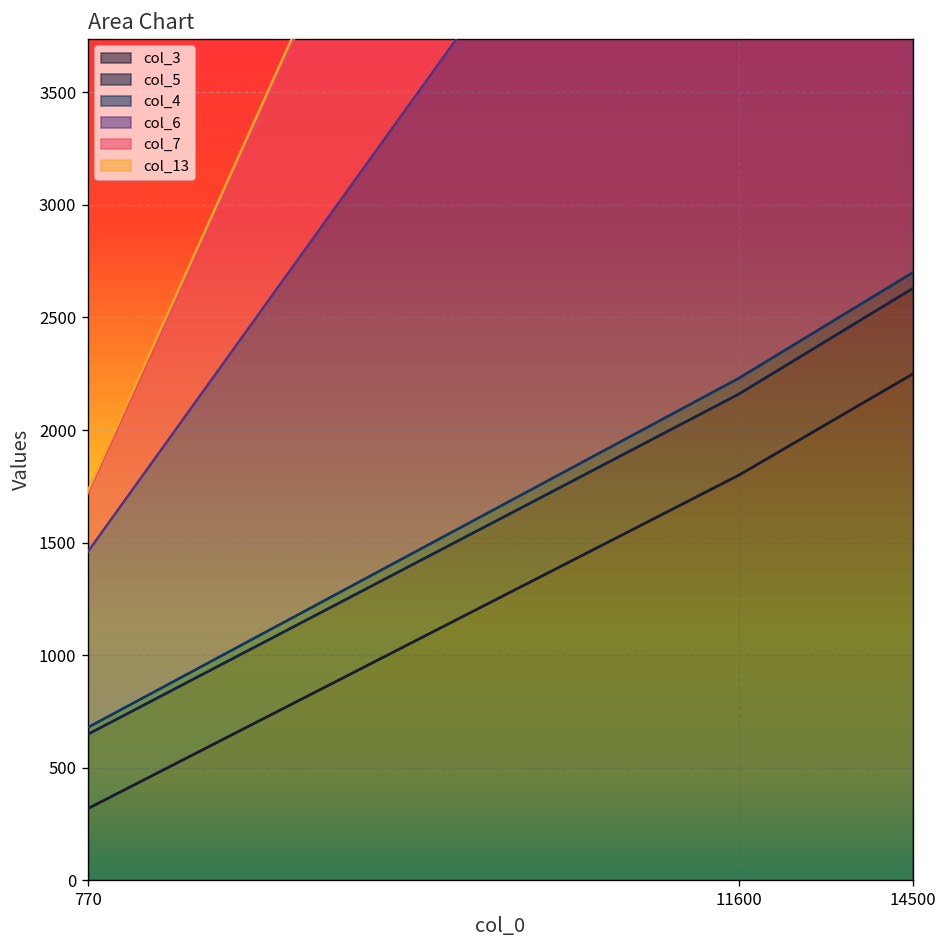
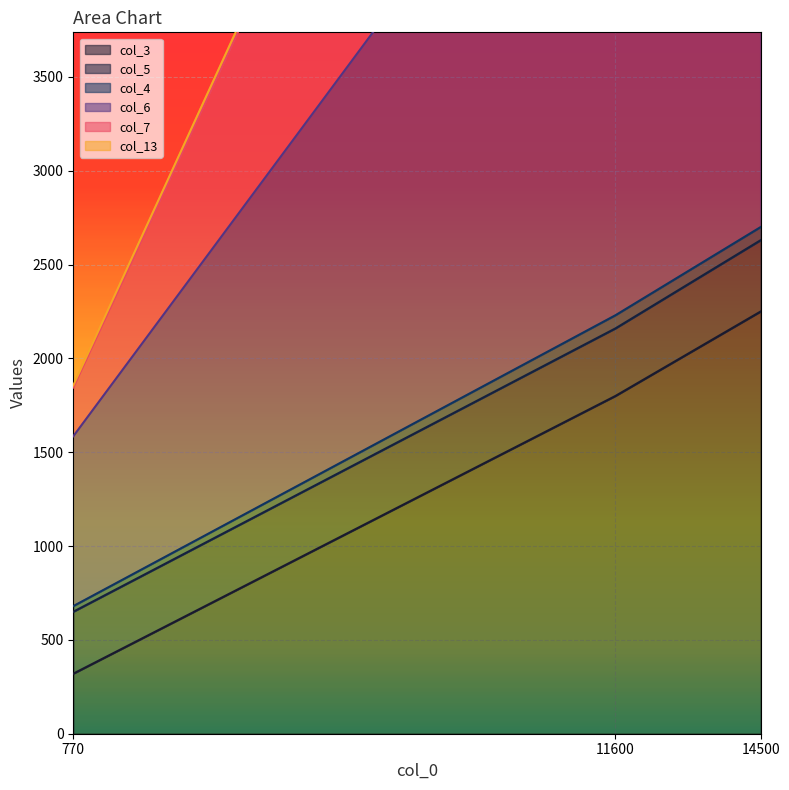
  {
    "col_6": {
-     "770": 780
+     "770": 910
    }
  }
